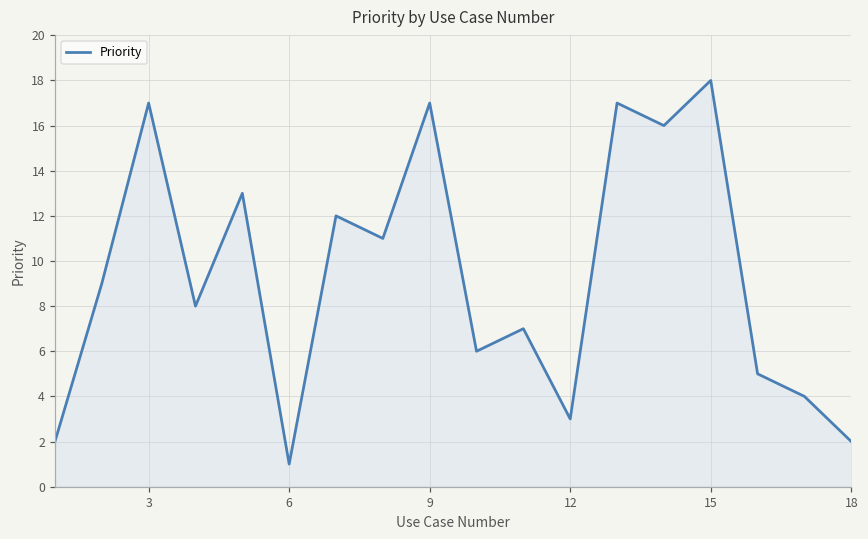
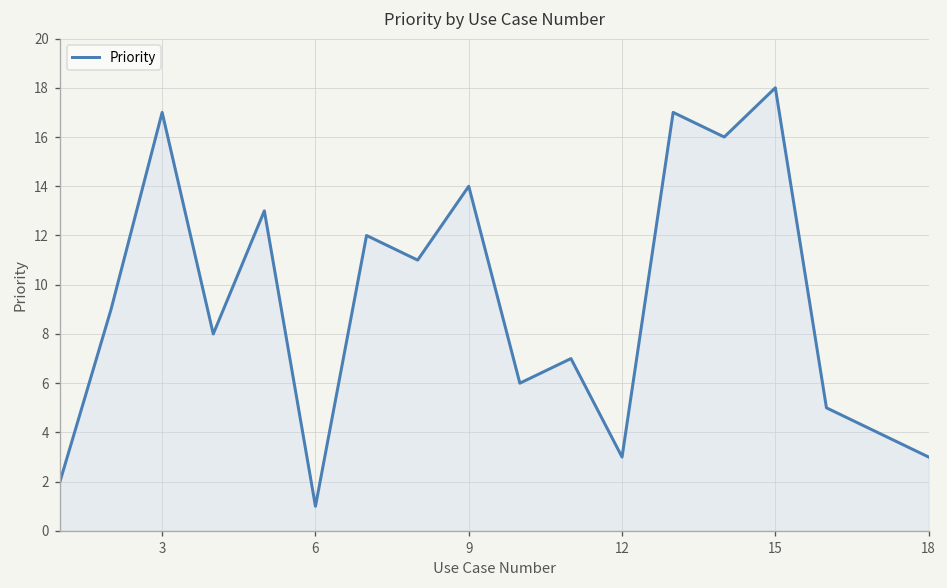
  {
    "3": 17,
    "6": 1,
-   "9": 17,
+   "9": 14,
    "12": 3,
    "15": 18,
-   "18": 2
+   "18": 3
  }
